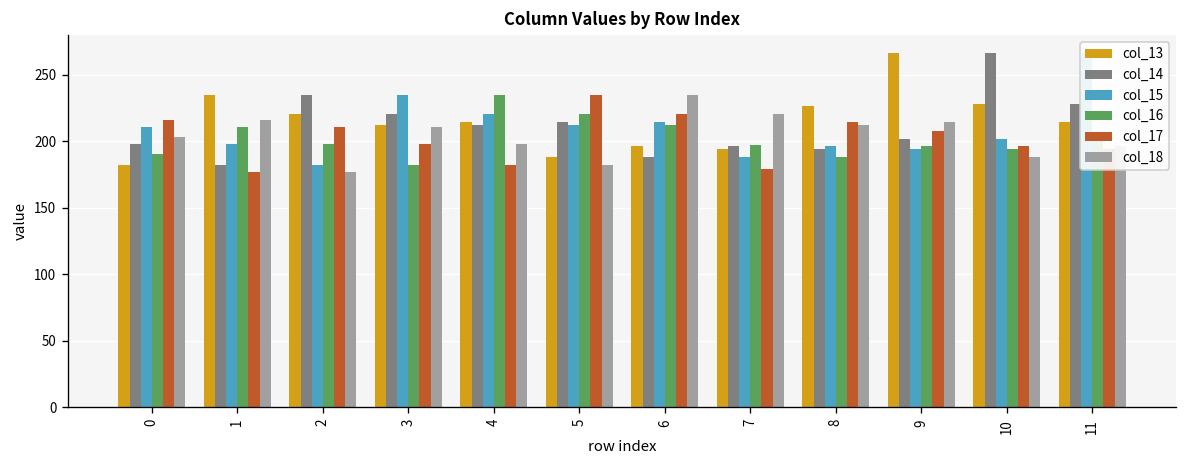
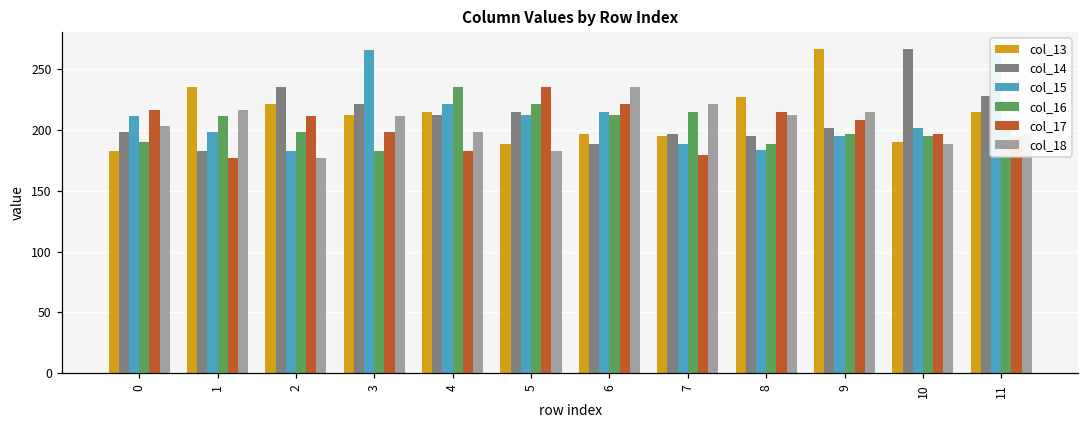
  {
    "col_13": {
      "0": 182,
      "1": 235,
      "2": 221,
      "3": 212,
      "4": 214,
      "5": 189,
      "6": 197,
      "7": 195,
      "8": 227,
      "9": 267,
-     "10": 228,
+     "10": 190,
      "11": 214
    },
    "col_15": {
      "0": 211,
      "1": 198,
      "2": 182,
-     "3": 235,
+     "3": 265,
      "4": 221,
      "5": 212,
      "6": 214,
      "7": 189,
-     "8": 197,
+     "8": 183,
      "9": 195,
      "10": 202
    },
    "col_16": {
      "0": 190,
      "1": 211,
      "2": 198,
      "3": 182,
      "4": 235,
      "5": 221,
      "6": 212,
-     "7": 198,
+     "7": 214,
      "8": 189,
      "9": 197,
      "10": 195
    },
    "col_17": {
      "0": 216,
      "1": 177,
      "2": 211,
      "3": 198,
      "4": 182,
      "5": 235,
      "6": 221,
      "7": 179,
      "8": 214,
      "9": 208,
      "10": 197
    }
  }
